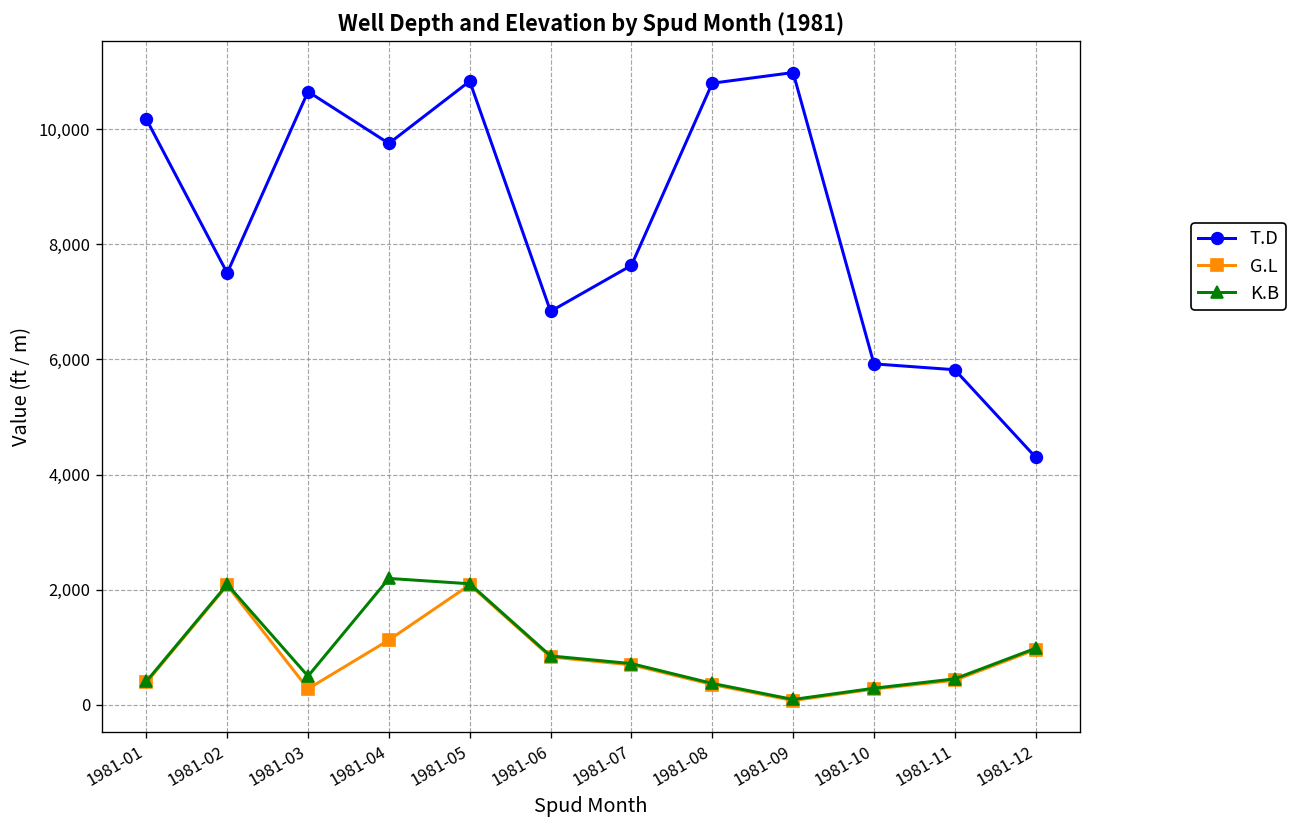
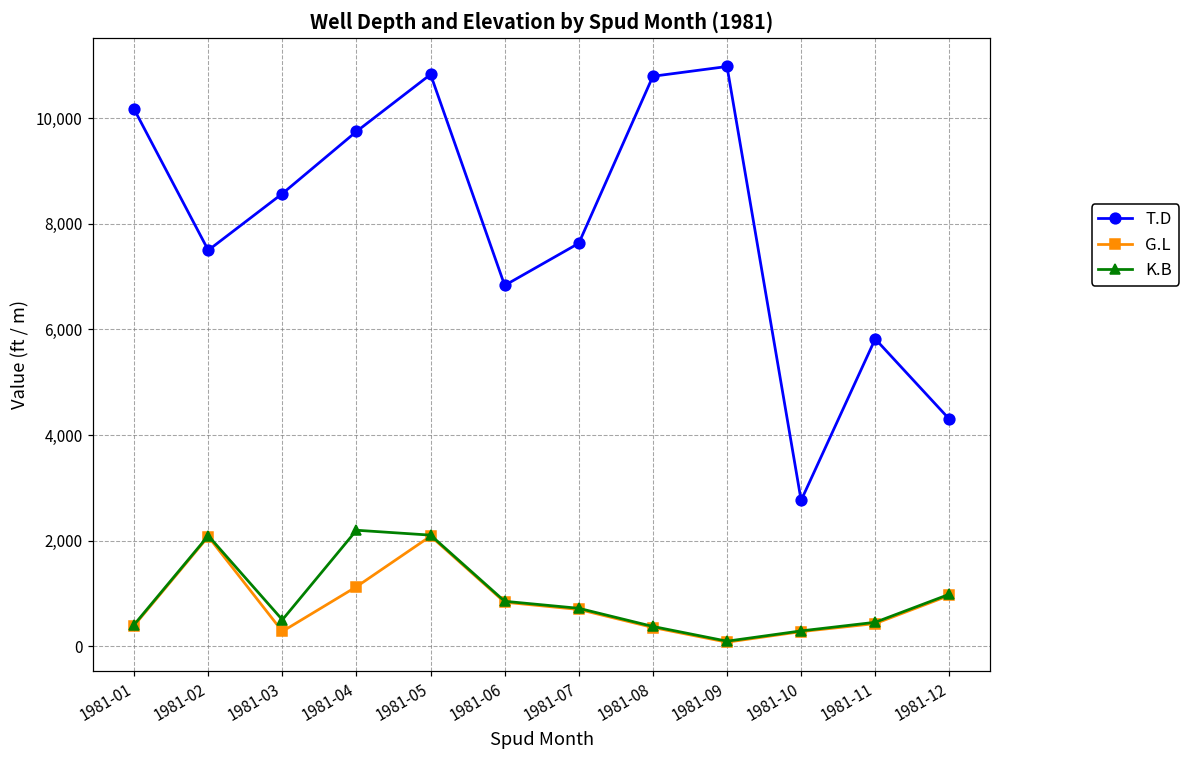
  {
    "T.D": {
      "1981-01": "10,200",
      "1981-02": "7,500",
-     "1981-03": "10,700",
+     "1981-03": "8,600",
      "1981-04": "9,800",
      "1981-05": "10,800",
      "1981-06": "6,800",
      "1981-07": "7,600",
      "1981-08": "10,800",
      "1981-09": "11,000",
-     "1981-10": "5,900",
+     "1981-10": "2,800",
      "1981-11": "5,800",
      "1981-12": "4,300"
    },
    "G.L": {
      "1981-03": "300",
      "1981-04": "1,100"
    },
    "K.B": {
      "1981-03": "500",
      "1981-04": "2,200"
    }
  }
